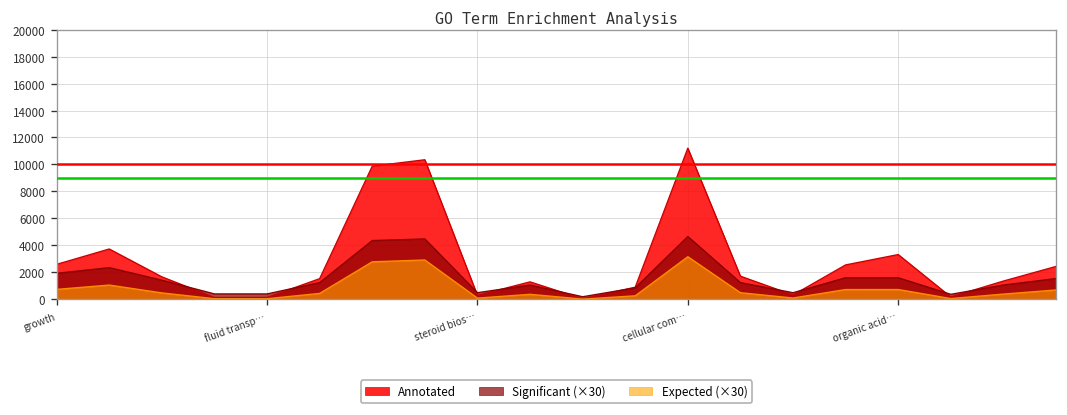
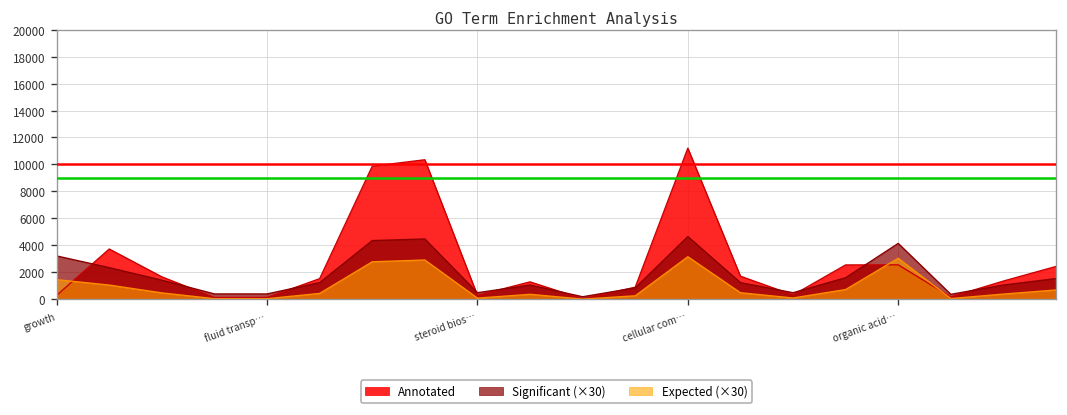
  {
    "Annotated": {
-     "growth": 2600,
+     "growth": 300,
      "cellular com…": 11200,
-     "organic acid…": 3300
+     "organic acid…": 2500
    },
    "Significant (×30)": {
-     "growth": 1900,
+     "growth": 3200,
      "fluid transp…": 400,
      "cellular com…": 4700,
-     "organic acid…": 1600
+     "organic acid…": 4100
    },
    "Expected (×30)": {
-     "growth": 700,
+     "growth": 1400,
      "cellular com…": 3200,
-     "organic acid…": 700
+     "organic acid…": 3000
    }
  }
